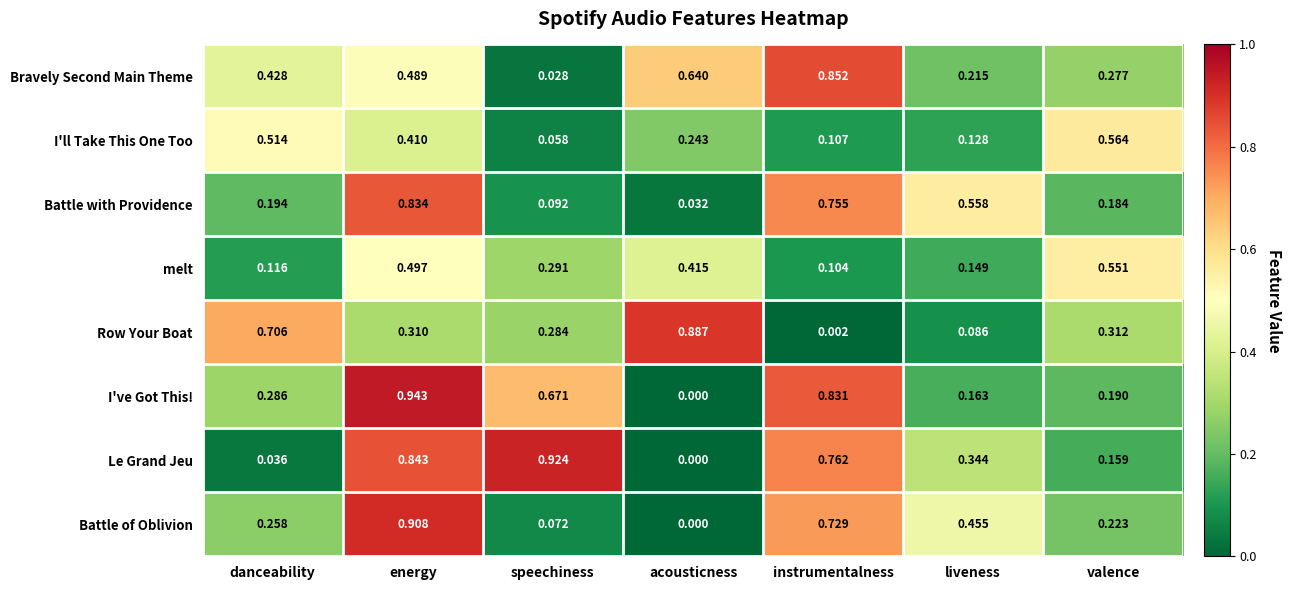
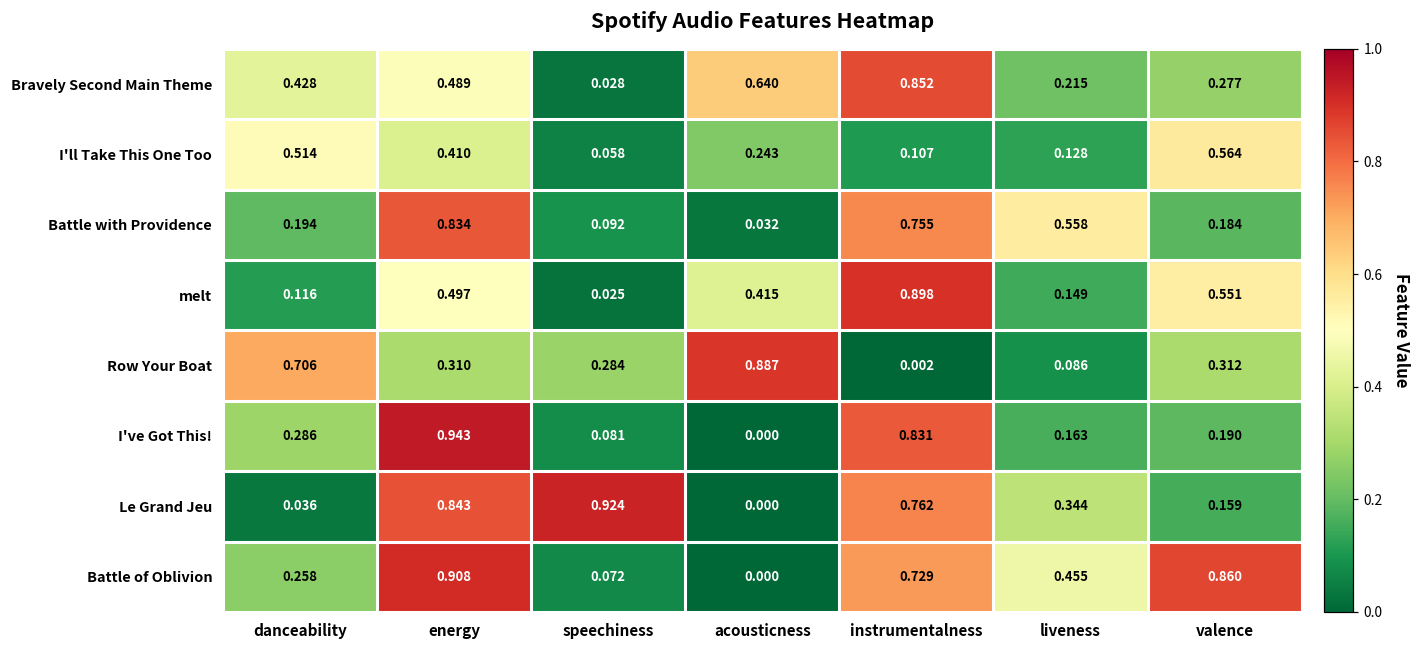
  {
    "Bravely Second Main Theme": {
      "danceability": 0.428,
      "energy": 0.489,
      "speechiness": 0.028,
      "acousticness": 0.640,
      "instrumentalness": 0.852,
      "liveness": 0.215,
      "valence": 0.277
    },
    "I'll Take This One Too": {
      "danceability": 0.514,
      "energy": 0.410,
      "speechiness": 0.058,
      "acousticness": 0.243,
      "instrumentalness": 0.107,
      "liveness": 0.128,
      "valence": 0.564
    },
    "Battle with Providence": {
      "danceability": 0.194,
      "energy": 0.834,
      "speechiness": 0.092,
      "acousticness": 0.032,
      "instrumentalness": 0.755,
      "liveness": 0.558,
      "valence": 0.184
    },
    "melt": {
      "danceability": 0.116,
      "energy": 0.497,
-     "speechiness": 0.291,
+     "speechiness": 0.025,
      "acousticness": 0.415,
-     "instrumentalness": 0.104,
+     "instrumentalness": 0.898,
      "liveness": 0.149,
      "valence": 0.551
    },
    "Row Your Boat": {
      "danceability": 0.706,
      "energy": 0.310,
      "speechiness": 0.284,
      "acousticness": 0.887,
      "instrumentalness": 0.002,
      "liveness": 0.086,
      "valence": 0.312
    },
    "I've Got This!": {
      "danceability": 0.286,
      "energy": 0.943,
-     "speechiness": 0.671,
+     "speechiness": 0.081,
      "acousticness": 0.000,
      "instrumentalness": 0.831,
      "liveness": 0.163,
      "valence": 0.190
    },
    "Le Grand Jeu": {
      "danceability": 0.036,
      "energy": 0.843,
      "speechiness": 0.924,
      "acousticness": 0.000,
      "instrumentalness": 0.762,
      "liveness": 0.344,
      "valence": 0.159
    },
    "Battle of Oblivion": {
      "danceability": 0.258,
      "energy": 0.908,
      "speechiness": 0.072,
      "acousticness": 0.000,
      "instrumentalness": 0.729,
      "liveness": 0.455,
-     "valence": 0.223
+     "valence": 0.860
    }
  }
